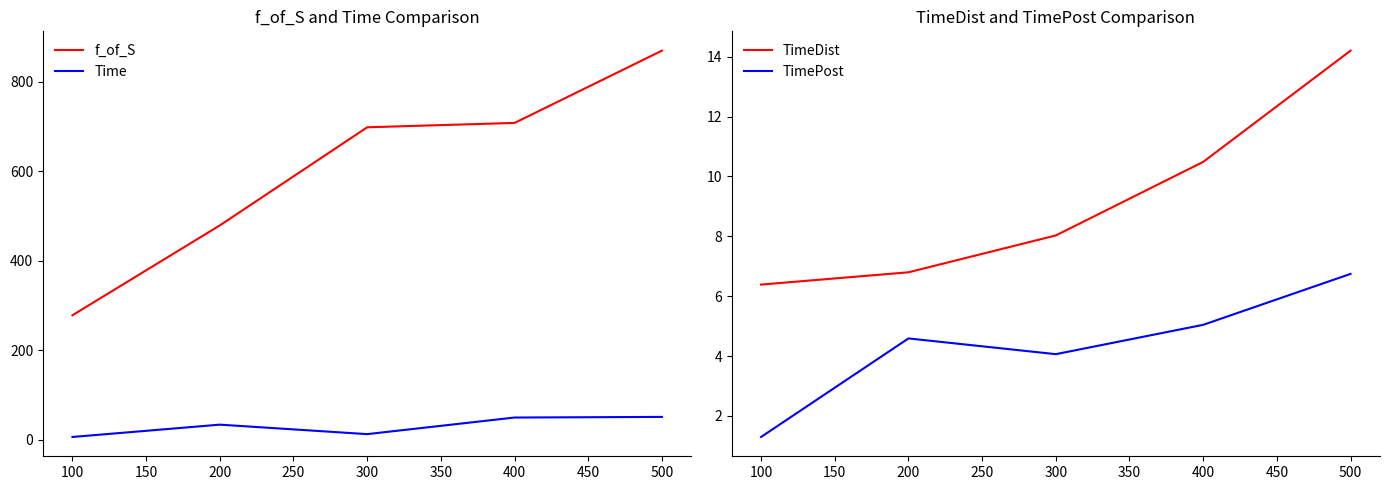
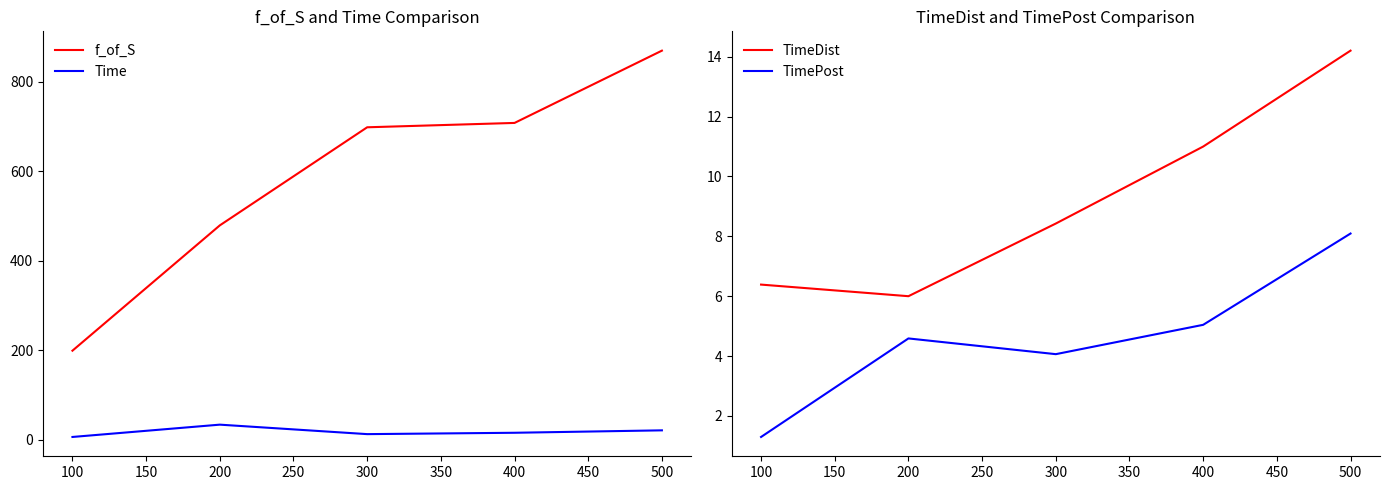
  {
    "f_of_S and Time Comparison": {
      "f_of_S": {
-       "100": 280,
+       "100": 200,
        "200": 480,
        "300": 700,
        "400": 710,
        "500": 870
      },
      "Time": {
        "100": 10,
        "200": 30,
        "300": 10,
-       "400": 50,
-       "500": 50
+       "400": 20,
+       "500": 20
      }
    },
    "TimeDist and TimePost Comparison": {
      "TimeDist": {
        "100": 6.4,
-       "200": 6.8,
-       "300": 8.0,
-       "400": 10.5,
+       "200": 6.0,
+       "300": 8.4,
+       "400": 11.0,
        "500": 14.2
      },
      "TimePost": {
        "100": 1.3,
        "200": 4.6,
        "300": 4.1,
        "400": 5.0,
-       "500": 6.7
+       "500": 8.1
      }
    }
  }
